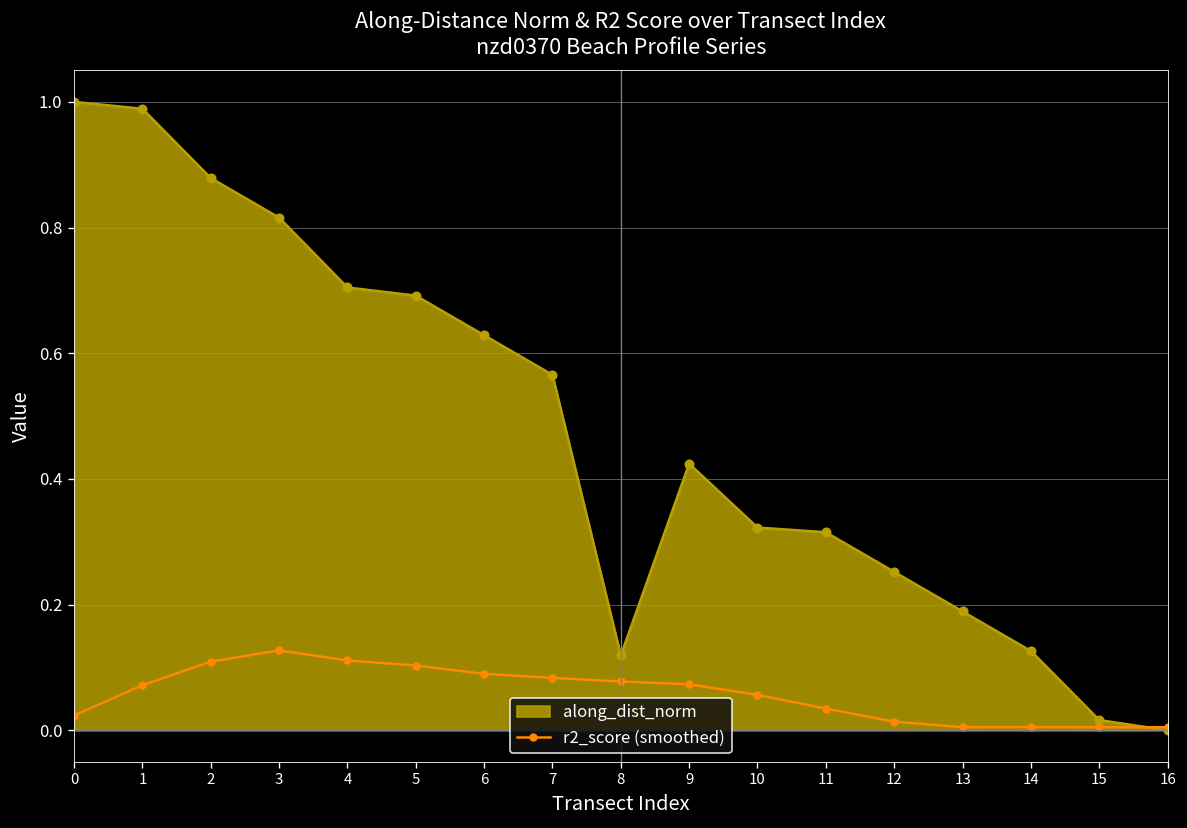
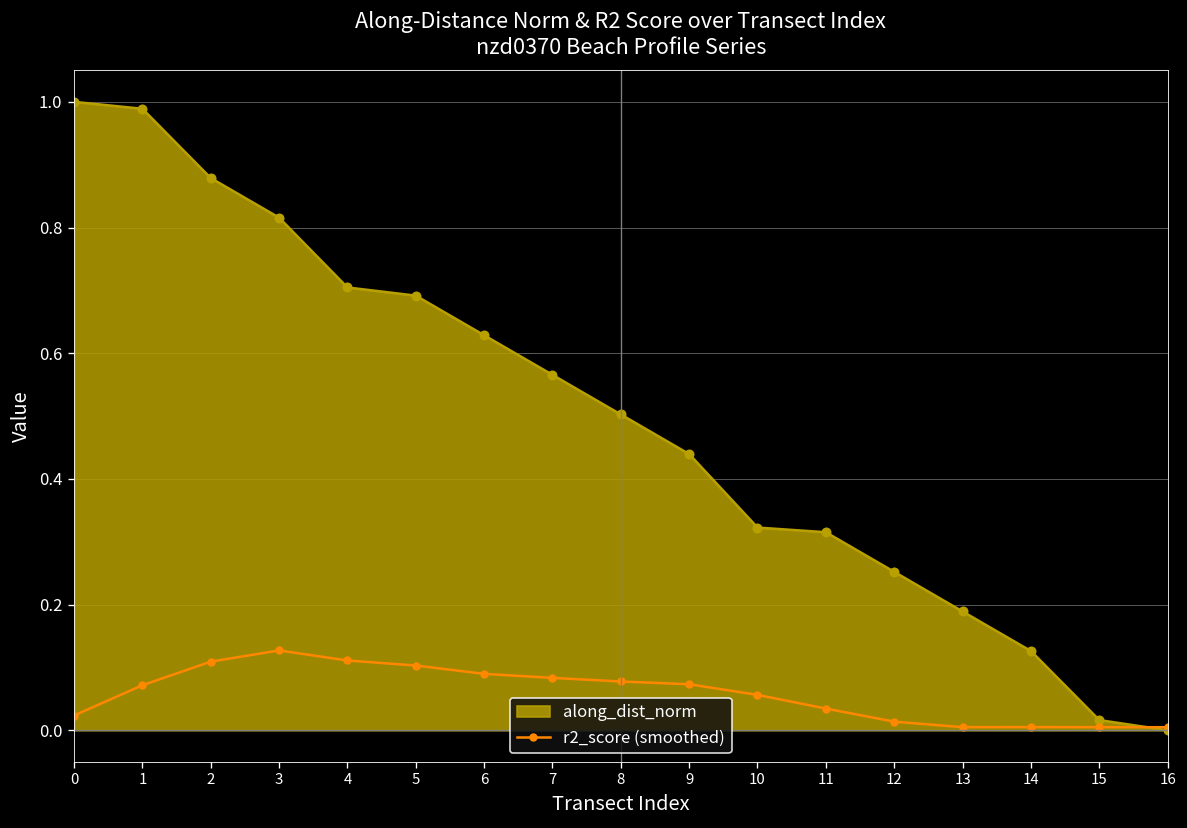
  {
    "along_dist_norm": {
      "0": 1.00,
      "1": 0.99,
      "2": 0.88,
      "3": 0.82,
      "4": 0.70,
      "5": 0.69,
      "6": 0.63,
      "7": 0.57,
-     "8": 0.12,
-     "9": 0.42,
+     "8": 0.50,
+     "9": 0.44,
      "10": 0.32,
      "11": 0.32,
      "12": 0.25,
      "13": 0.19,
      "14": 0.13,
      "15": 0.02
    },
    "r2_score (smoothed)": {
      "0": 0.02,
      "1": 0.07,
      "2": 0.11,
      "3": 0.13,
      "4": 0.11,
      "5": 0.10,
      "6": 0.09,
      "7": 0.08,
      "8": 0.08,
      "9": 0.07,
      "10": 0.06,
      "11": 0.03,
      "12": 0.01,
      "13": 0.00,
      "14": 0.01,
      "15": 0.00
    }
  }
